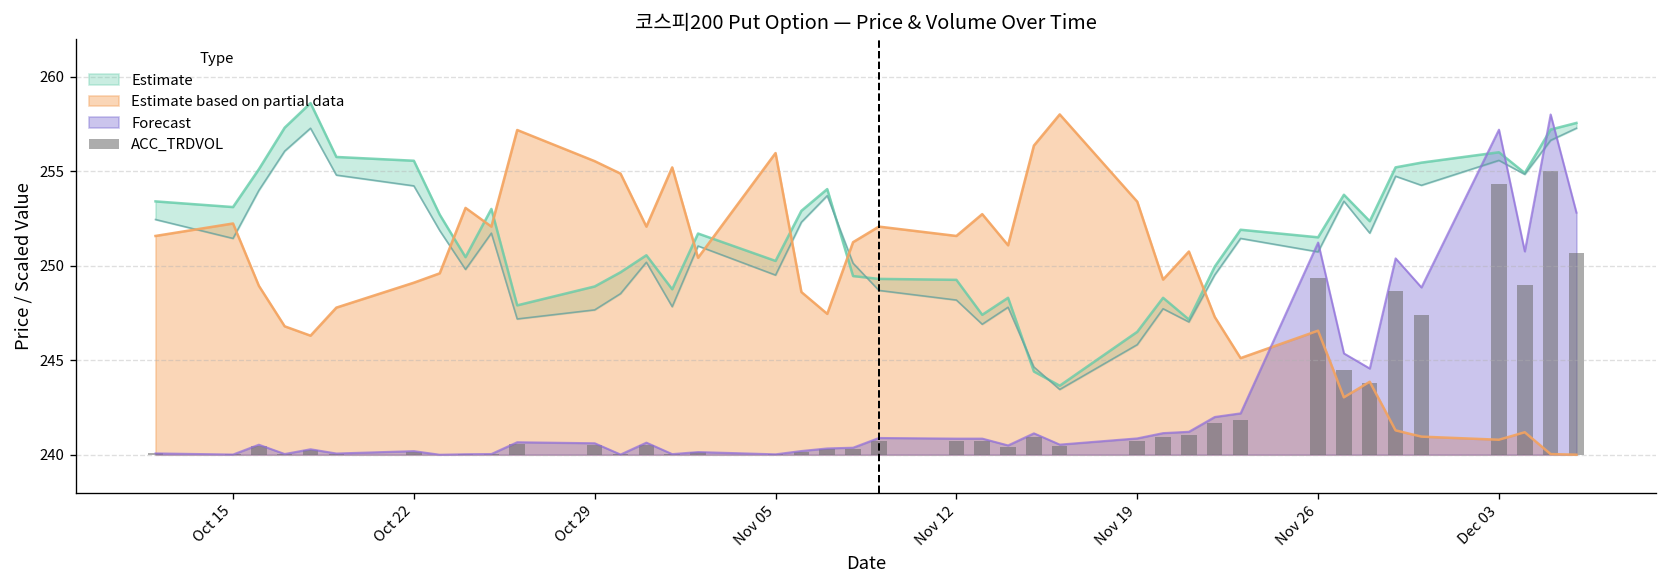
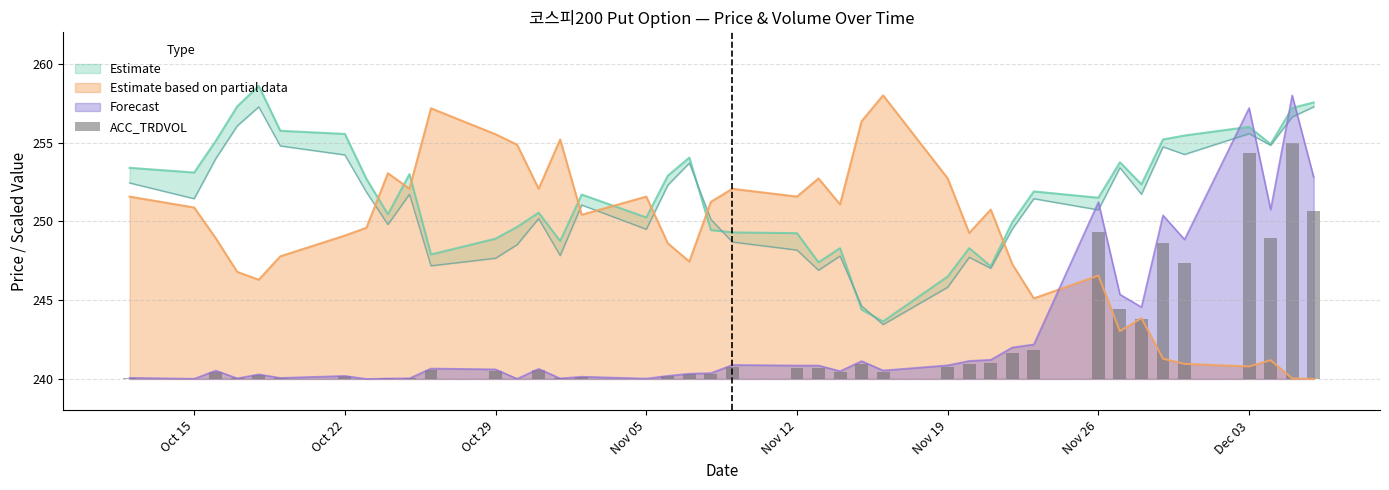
  {
    "Estimate based on partial data": {
-     "Oct 15": 252.2,
+     "Oct 15": 250.9,
      "Oct 22": 249.1,
      "Oct 29": 255.5,
-     "Nov 05": 256.0,
+     "Nov 05": 251.6,
      "Nov 12": 251.6,
-     "Nov 19": 253.4,
+     "Nov 19": 252.7,
      "Nov 26": 246.6,
      "Dec 03": 240.8
    },
    "Forecast": {
      "Oct 15": 240.0,
      "Oct 22": 240.2,
      "Oct 29": 240.6,
      "Nov 05": 240.0,
      "Nov 12": 240.9,
      "Nov 19": 240.9,
      "Nov 26": 251.2,
      "Dec 03": 257.2
    }
  }
